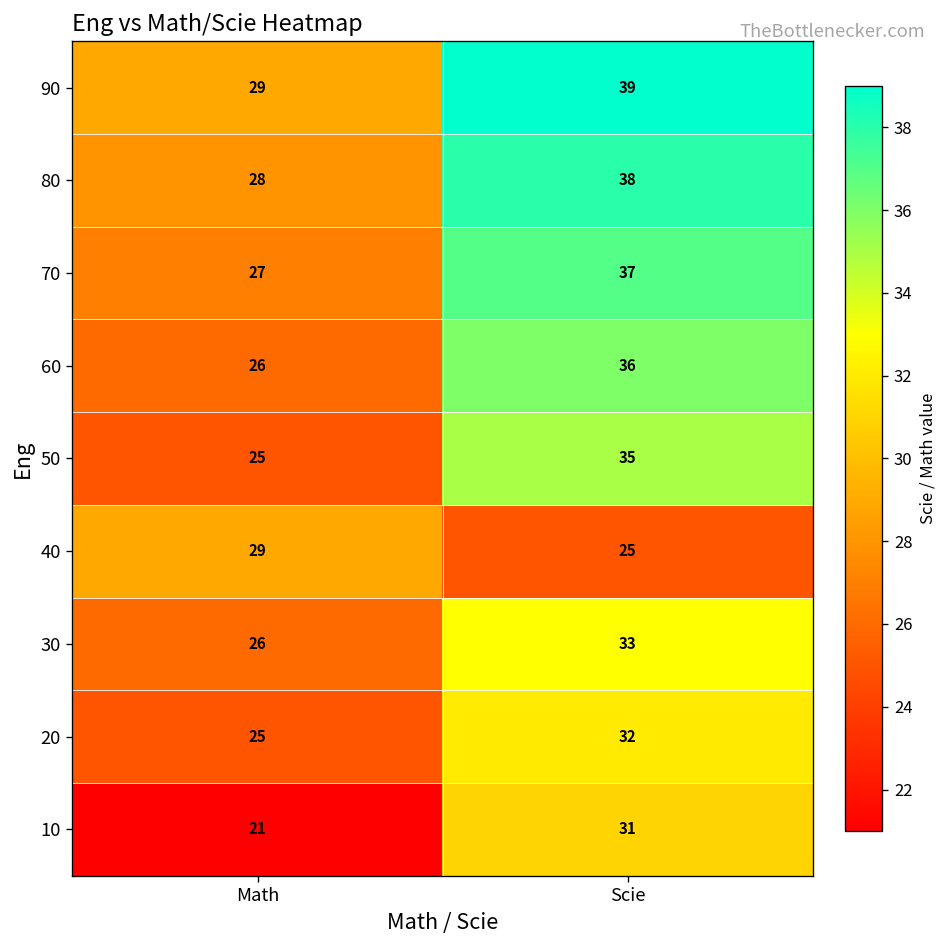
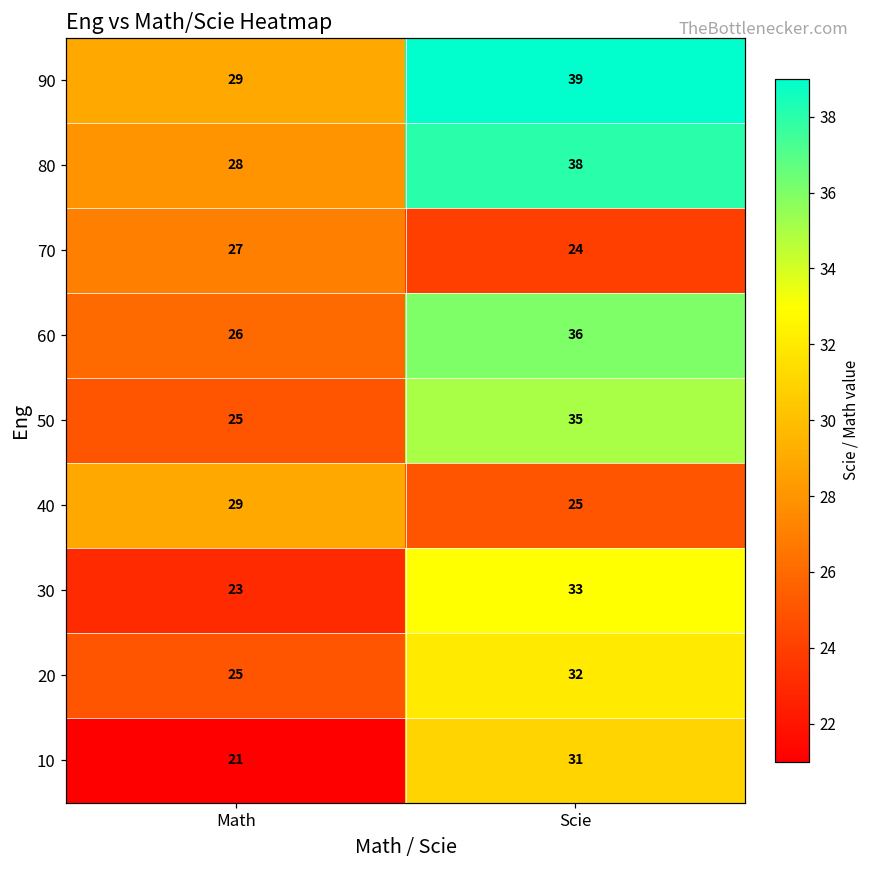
  {
    "90": {
      "Math": 29,
      "Scie": 39
    },
    "80": {
      "Math": 28,
      "Scie": 38
    },
    "70": {
      "Math": 27,
-     "Scie": 37
+     "Scie": 24
    },
    "60": {
      "Math": 26,
      "Scie": 36
    },
    "50": {
      "Math": 25,
      "Scie": 35
    },
    "40": {
      "Math": 29,
      "Scie": 25
    },
    "30": {
-     "Math": 26,
+     "Math": 23,
      "Scie": 33
    },
    "20": {
      "Math": 25,
      "Scie": 32
    },
    "10": {
      "Math": 21,
      "Scie": 31
    }
  }
